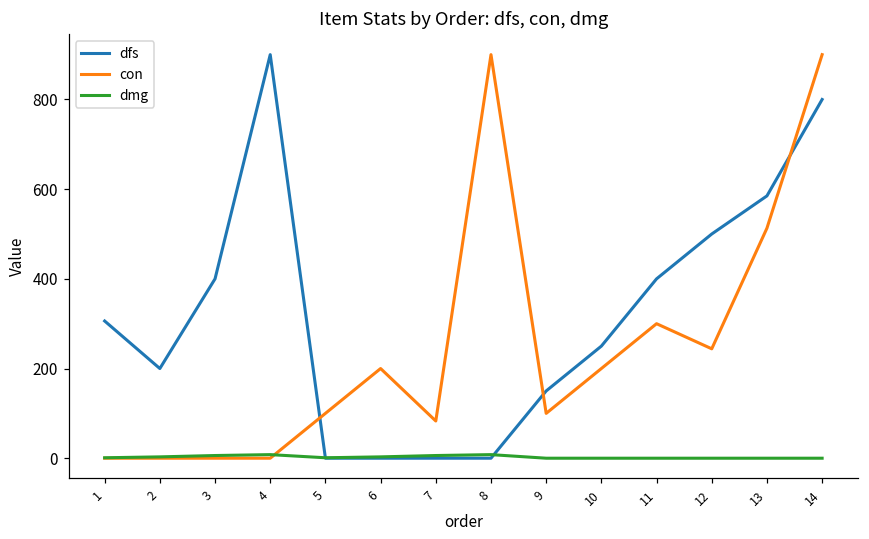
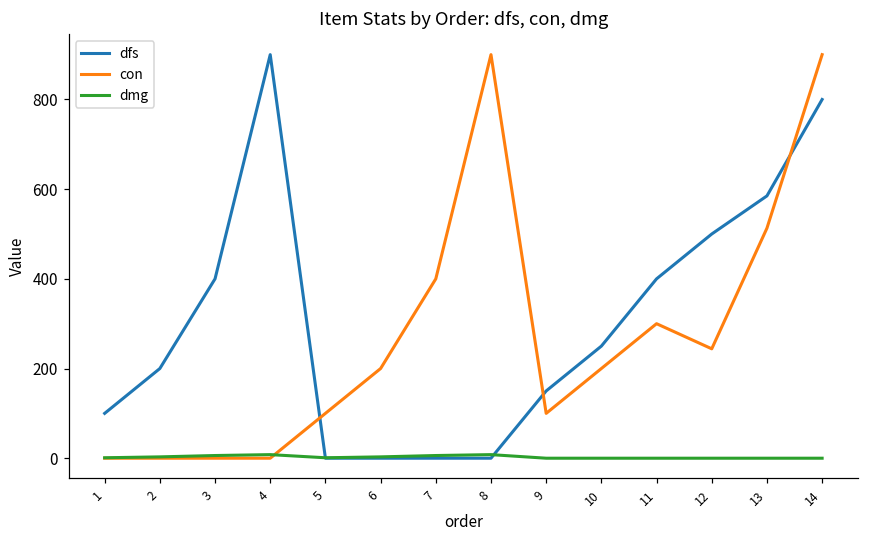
  {
    "dfs": {
-     "1": 310,
+     "1": 100,
      "2": 200,
      "3": 400,
      "4": 900,
      "8": 0,
      "9": 150,
      "10": 250,
      "11": 400,
      "12": 500,
      "13": 590,
      "14": 800
    },
    "con": {
      "4": 0,
      "5": 100,
      "6": 200,
-     "7": 80,
+     "7": 400,
      "8": 900,
      "9": 100,
      "10": 200,
      "11": 300,
      "12": 240,
      "13": 510,
      "14": 900
    },
    "dmg": {
      "4": 10,
      "8": 10,
      "9": 0,
      "10": 0,
      "11": 0,
      "12": 0,
      "13": 0,
      "14": 0
    }
  }
